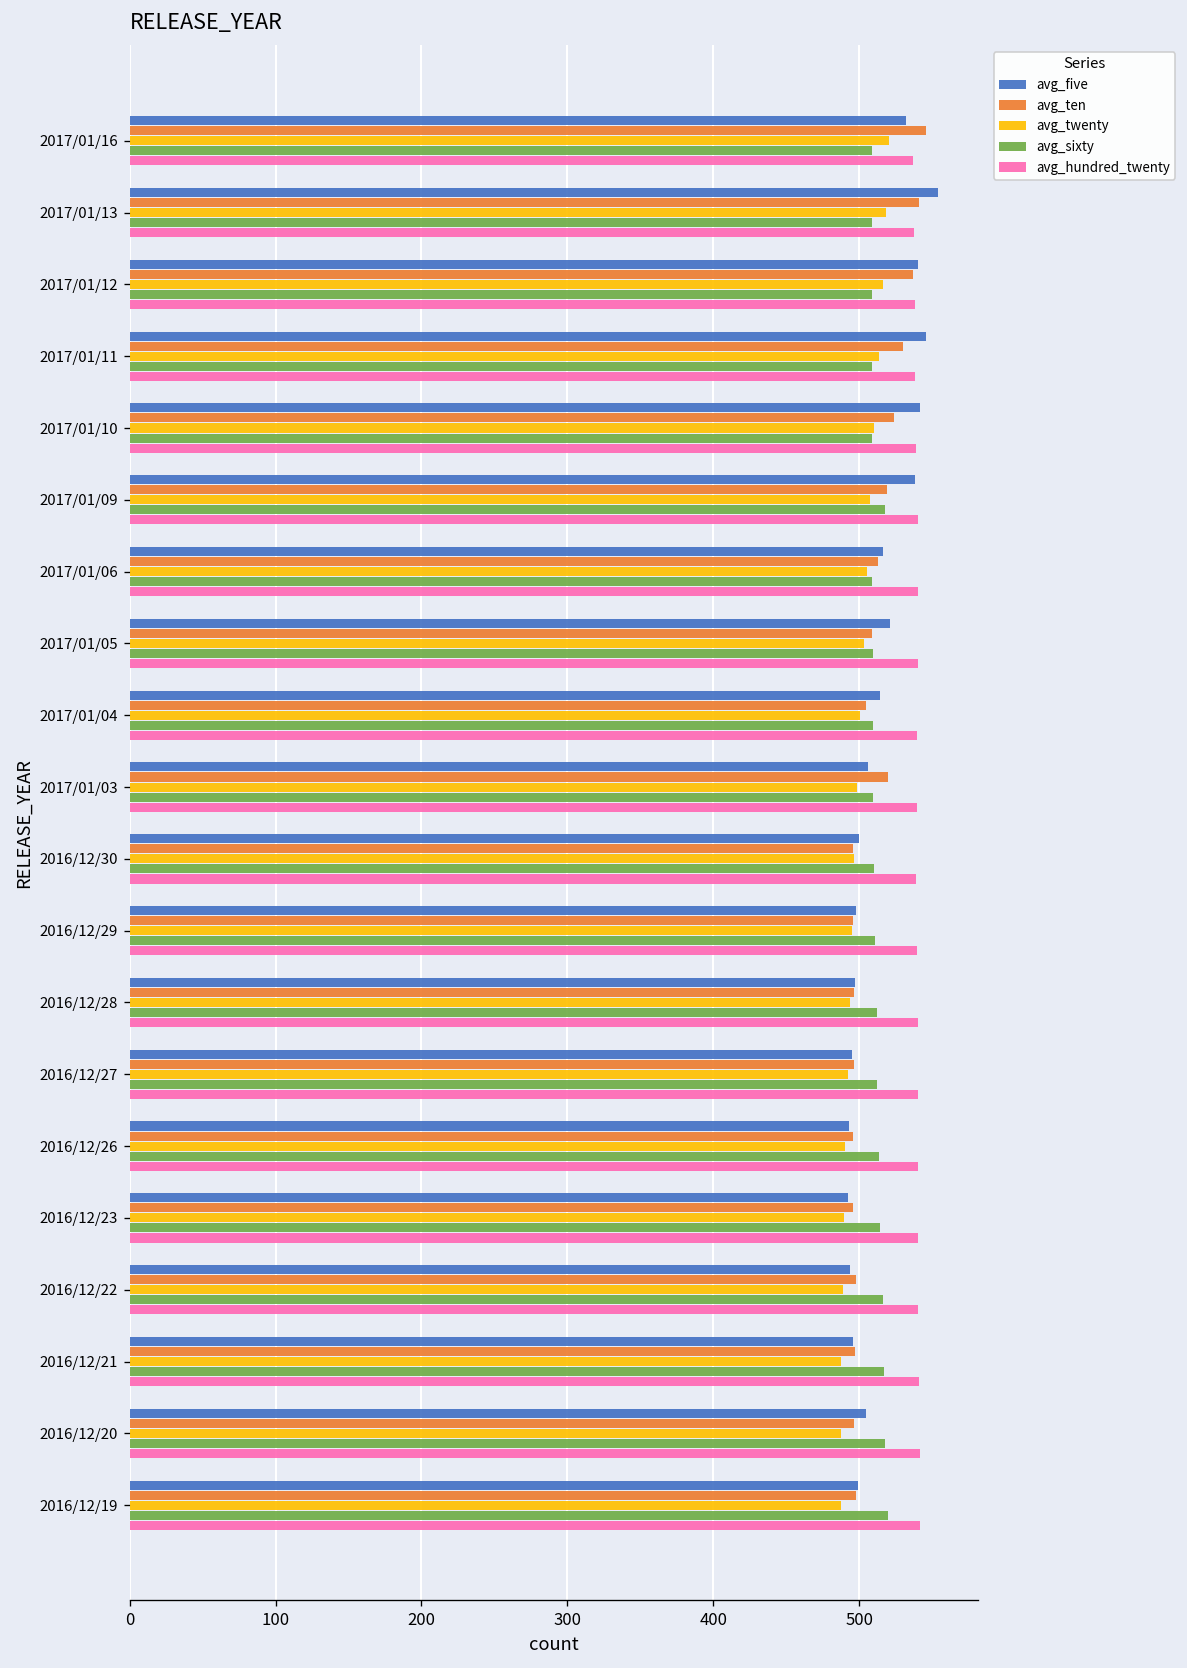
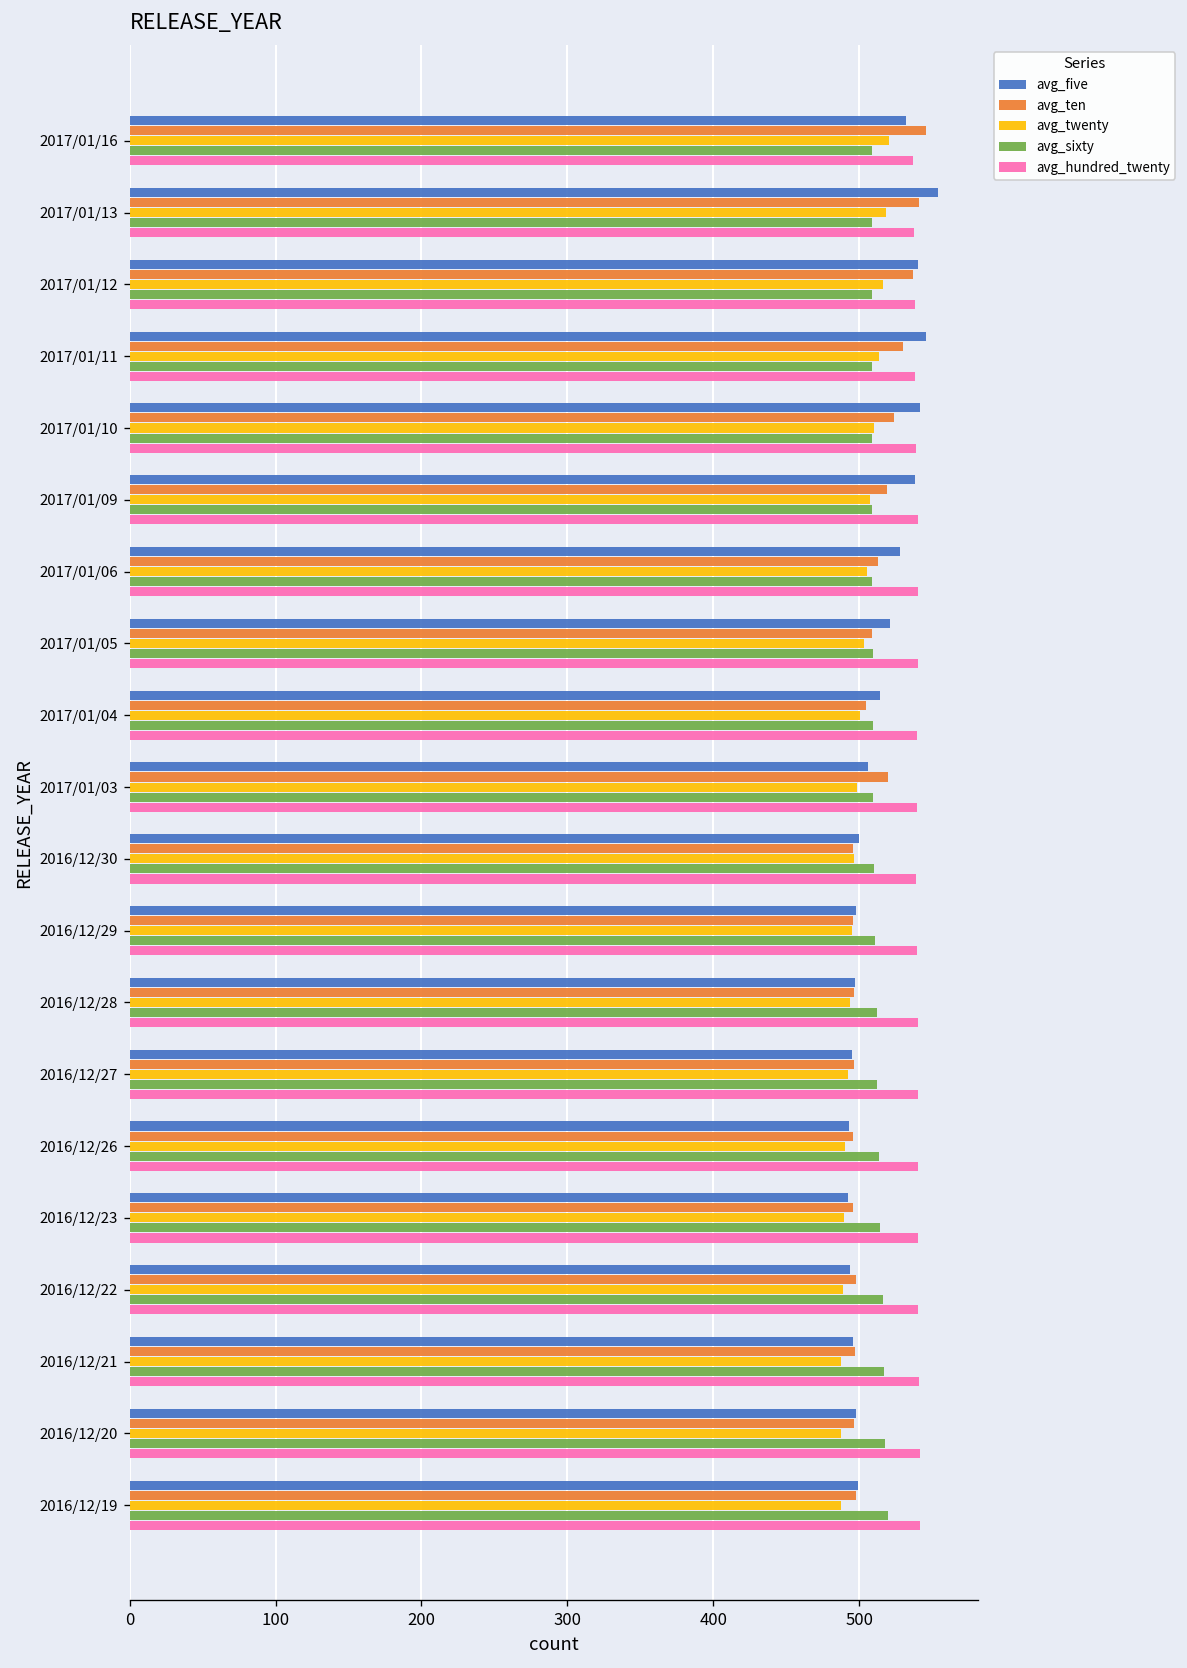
  {
    "avg_five": {
      "2017/01/16": 532,
      "2017/01/13": 554,
      "2017/01/12": 540,
      "2017/01/11": 546,
      "2017/01/10": 542,
      "2017/01/09": 538,
-     "2017/01/06": 516,
+     "2017/01/06": 528,
      "2017/01/05": 521,
      "2017/01/04": 514,
      "2017/01/03": 506,
      "2016/12/30": 500,
      "2016/12/29": 498,
      "2016/12/28": 497,
      "2016/12/27": 495,
      "2016/12/26": 493,
      "2016/12/23": 492,
      "2016/12/22": 494,
      "2016/12/21": 496,
-     "2016/12/20": 505,
+     "2016/12/20": 498,
      "2016/12/19": 499
    },
    "avg_ten": {
      "2017/01/16": 546,
      "2017/01/13": 541,
      "2017/01/12": 537,
      "2017/01/11": 530,
      "2017/01/10": 524,
      "2017/01/09": 519,
      "2017/01/06": 513,
      "2017/01/05": 509,
      "2017/01/04": 504,
      "2017/01/03": 520,
      "2016/12/30": 496,
      "2016/12/29": 496,
      "2016/12/28": 497,
      "2016/12/27": 497,
      "2016/12/26": 496,
      "2016/12/23": 496,
      "2016/12/22": 498,
      "2016/12/21": 497,
      "2016/12/20": 497,
      "2016/12/19": 498
    },
    "avg_twenty": {
      "2017/01/16": 521,
      "2017/01/13": 519,
      "2017/01/12": 517,
      "2017/01/11": 514,
      "2017/01/10": 510,
      "2017/01/09": 507,
      "2017/01/06": 505,
      "2017/01/05": 503,
      "2017/01/04": 500,
      "2017/01/03": 499,
      "2016/12/30": 497,
      "2016/12/29": 495,
      "2016/12/28": 494,
      "2016/12/27": 492,
      "2016/12/26": 491,
      "2016/12/23": 490,
      "2016/12/22": 489,
      "2016/12/21": 488,
      "2016/12/20": 488,
      "2016/12/19": 488
    },
    "avg_sixty": {
      "2017/01/16": 509,
      "2017/01/13": 509,
      "2017/01/12": 509,
      "2017/01/11": 509,
      "2017/01/10": 508,
-     "2017/01/09": 518,
+     "2017/01/09": 509,
      "2017/01/06": 509,
      "2017/01/05": 509,
      "2017/01/04": 509,
      "2017/01/03": 509,
      "2016/12/30": 510,
      "2016/12/29": 511,
      "2016/12/28": 512,
      "2016/12/27": 513,
      "2016/12/26": 514,
      "2016/12/23": 515,
      "2016/12/22": 516,
      "2016/12/21": 517,
      "2016/12/20": 518,
      "2016/12/19": 520
    },
    "avg_hundred_twenty": {
      "2017/01/16": 537,
      "2017/01/13": 538,
      "2017/01/12": 539,
      "2017/01/11": 539,
      "2017/01/10": 539,
      "2017/01/09": 540,
      "2017/01/06": 540,
      "2017/01/05": 540,
      "2017/01/04": 540,
      "2017/01/03": 540,
      "2016/12/30": 539,
      "2016/12/29": 540,
      "2016/12/28": 540,
      "2016/12/27": 540,
      "2016/12/26": 540,
      "2016/12/23": 541,
      "2016/12/22": 541,
      "2016/12/21": 541,
      "2016/12/20": 542,
      "2016/12/19": 542
    }
  }
